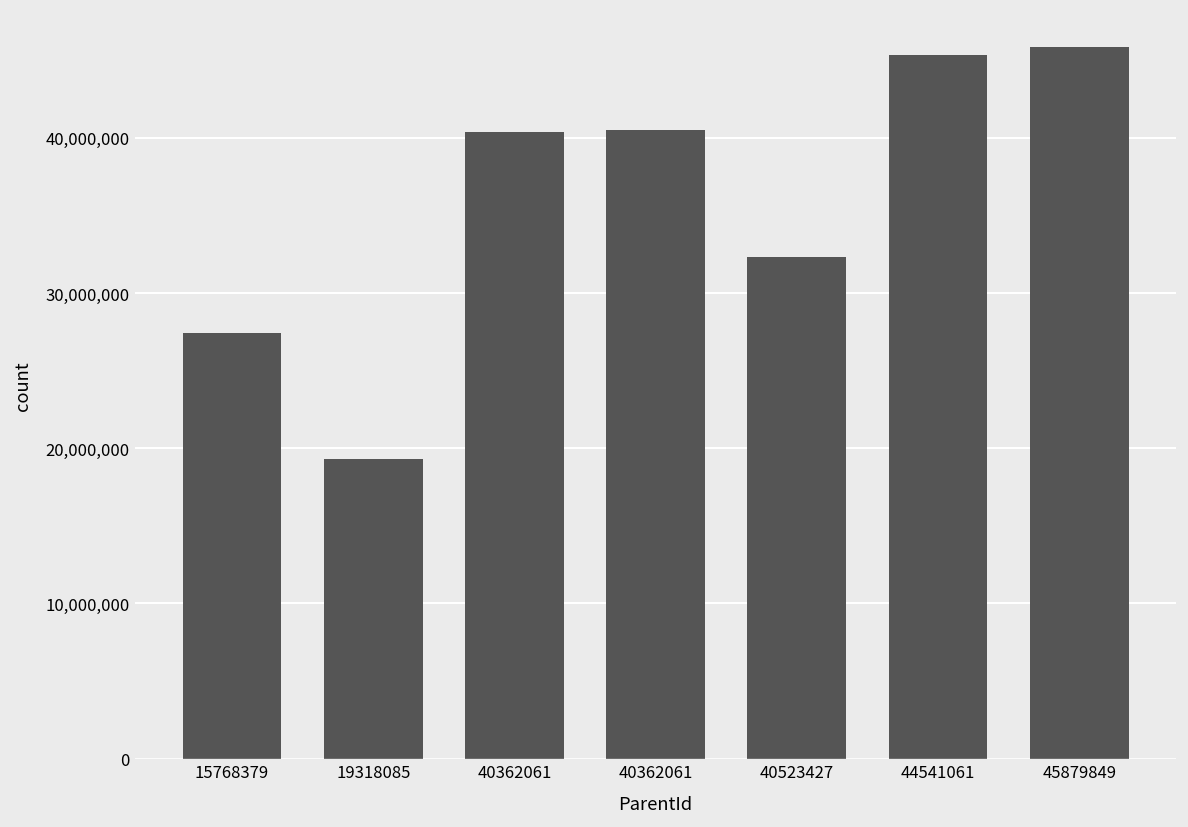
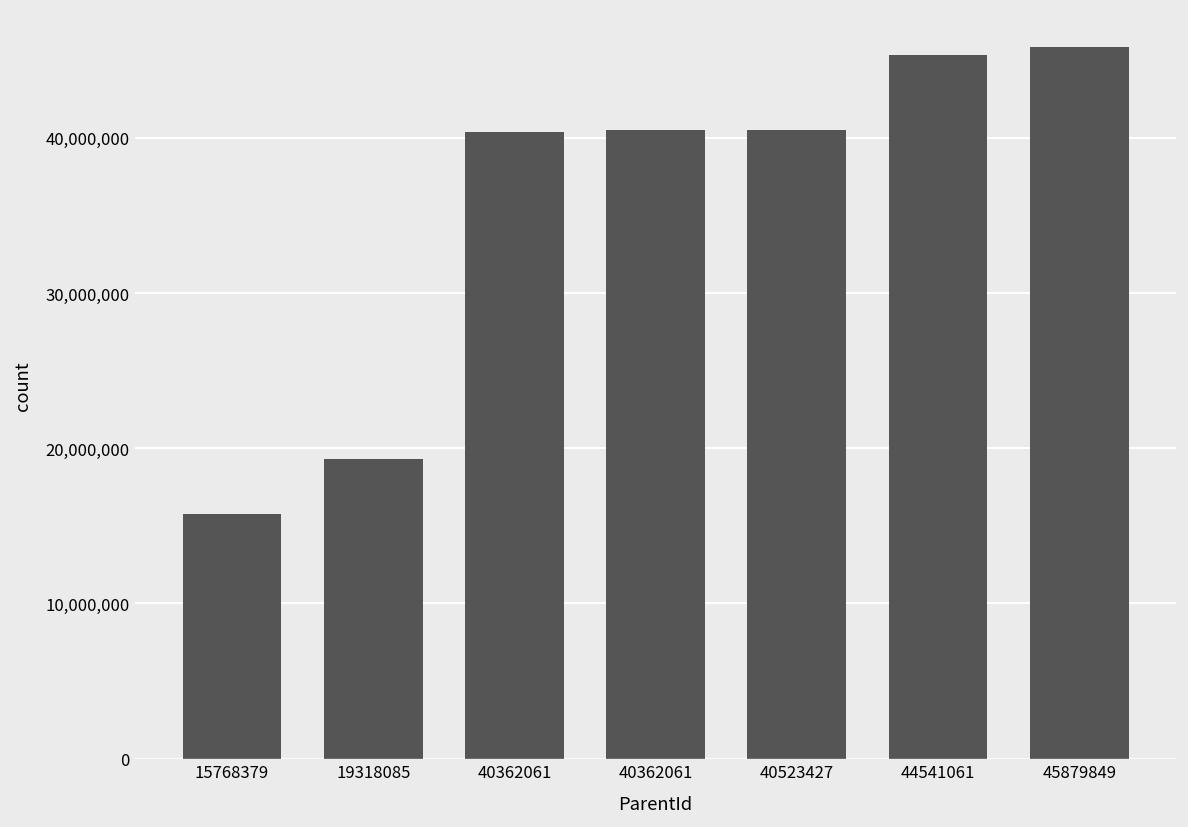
  {
-   "15768379": "27,400,000",
+   "15768379": "15,800,000",
    "19318085": "19,300,000",
-   "40523427": "32,300,000",
+   "40523427": "40,500,000",
    "44541061": "45,300,000",
    "45879849": "45,900,000"
  }
